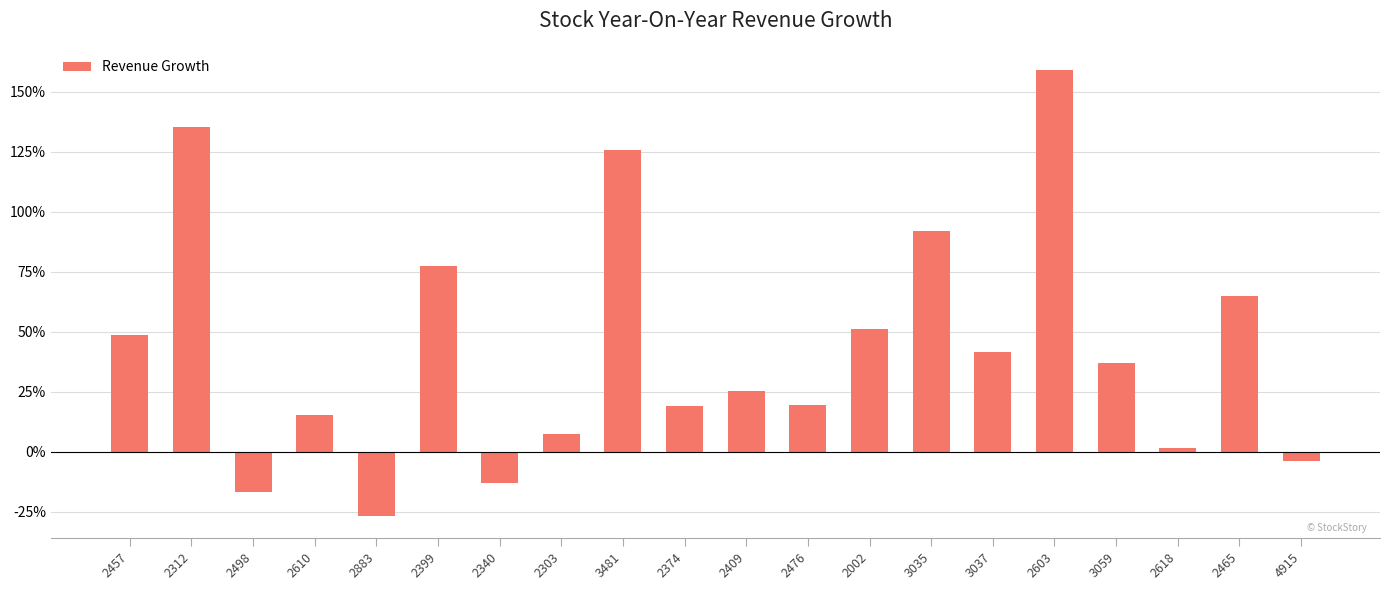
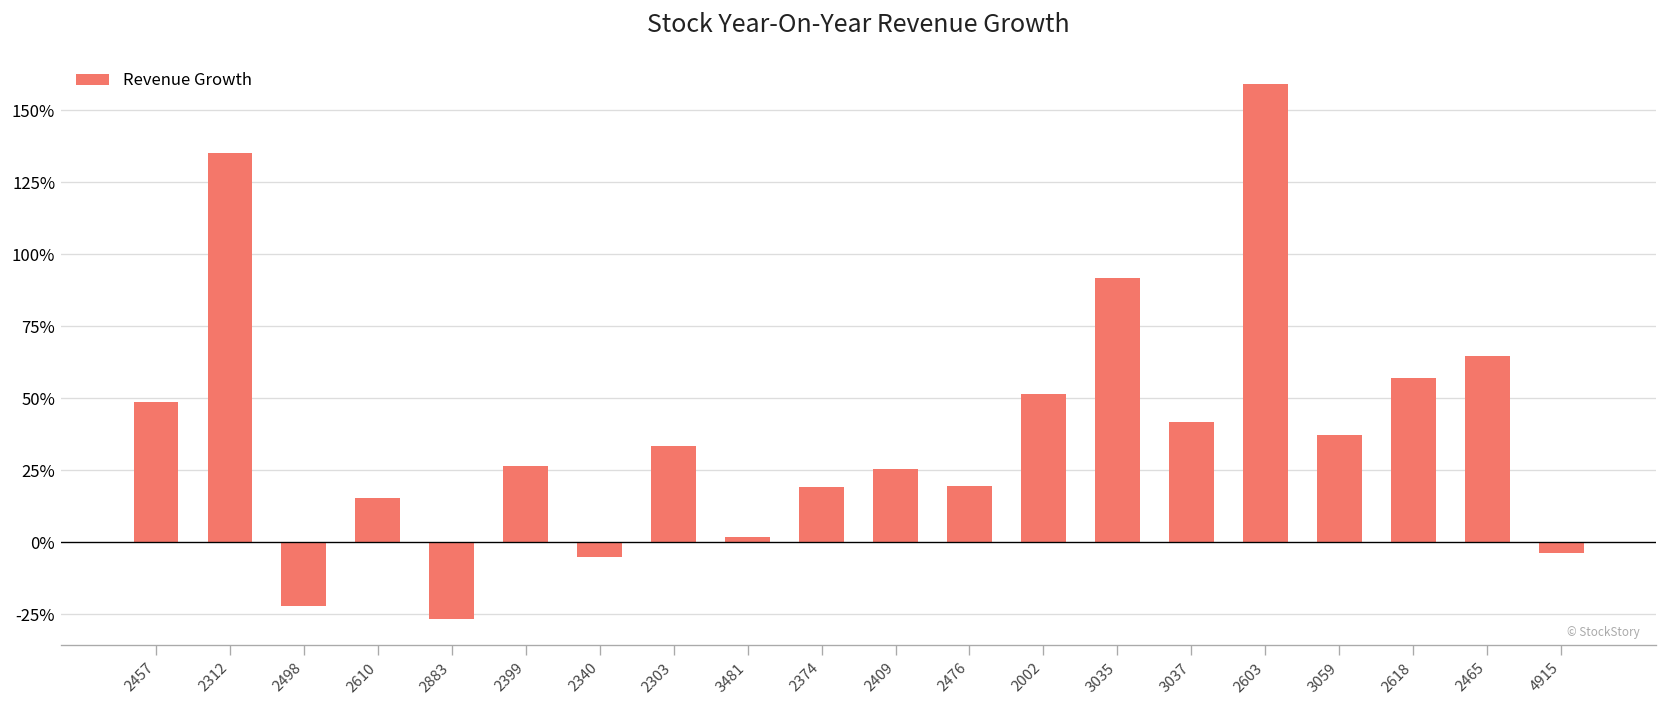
  {
    "2457": "49%",
    "2312": "135%",
-   "2498": "-17%",
+   "2498": "-22%",
    "2610": "15%",
    "2883": "-26%",
-   "2399": "77%",
-   "2340": "-13%",
-   "2303": "8%",
-   "3481": "126%",
+   "2399": "27%",
+   "2340": "-5%",
+   "2303": "34%",
+   "3481": "2%",
    "2374": "19%",
    "2409": "26%",
    "2476": "19%",
    "2002": "51%",
    "3035": "92%",
    "3037": "42%",
    "2603": "159%",
    "3059": "37%",
-   "2618": "2%",
+   "2618": "57%",
    "2465": "65%",
    "4915": "-4%"
  }
